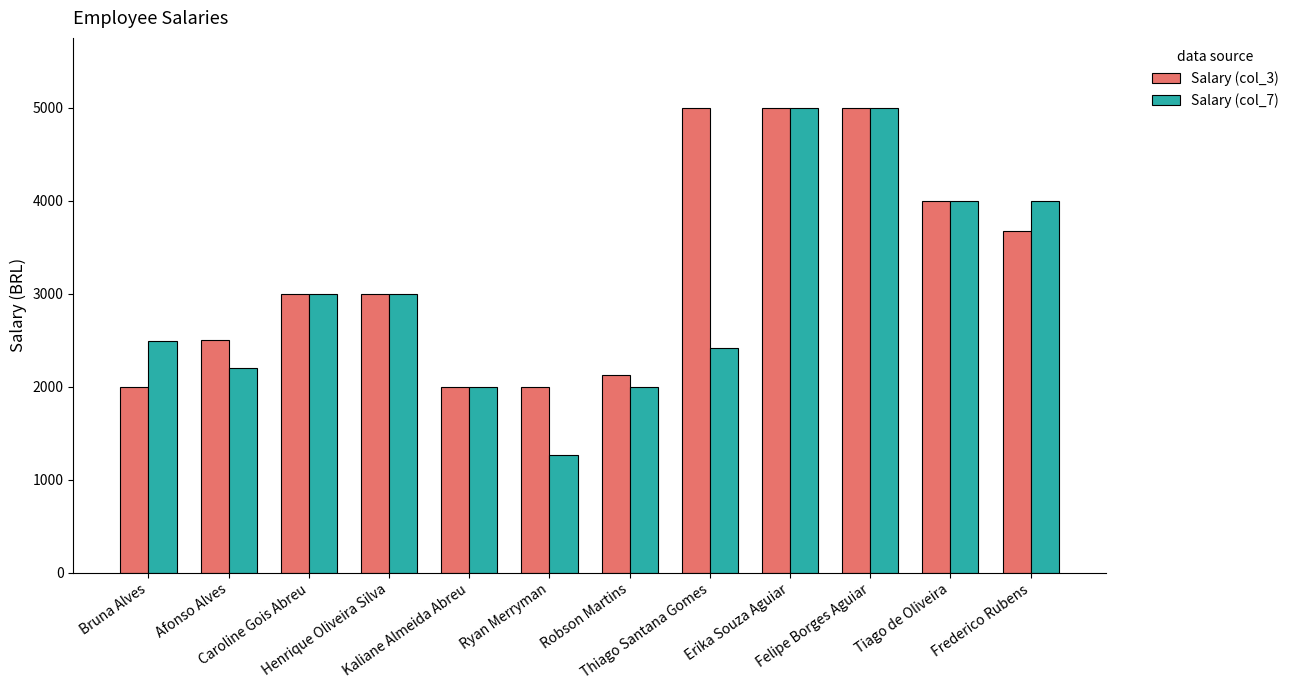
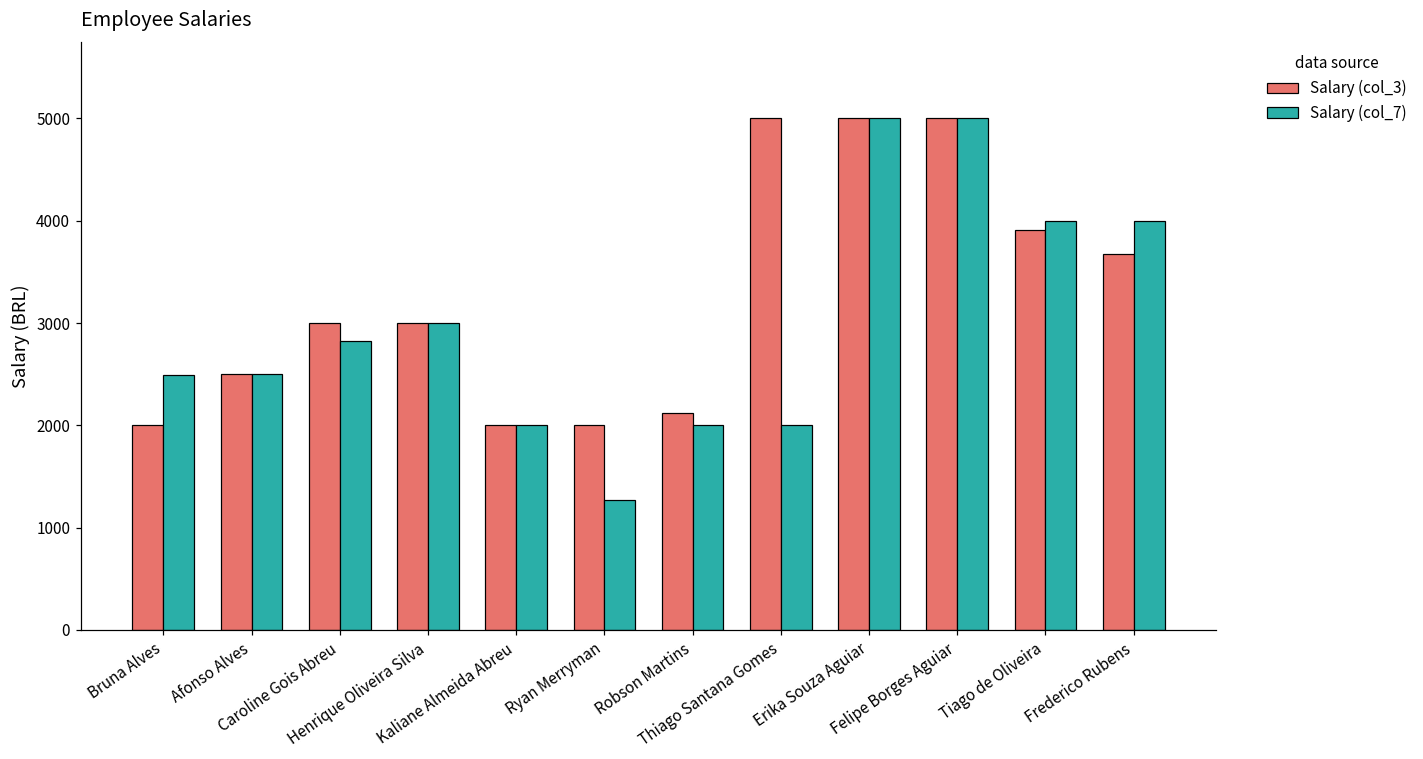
  {
    "Salary (col_3)": {
      "Bruna Alves": 2000,
      "Afonso Alves": 2500,
      "Caroline Gois Abreu": 3000,
      "Henrique Oliveira Silva": 3000,
      "Kaliane Almeida Abreu": 2000,
      "Ryan Merryman": 2000,
      "Robson Martins": 2100,
      "Thiago Santana Gomes": 5000,
      "Erika Souza Aguiar": 5000,
      "Felipe Borges Aguiar": 5000,
-     "Tiago de Oliveira": 4000,
+     "Tiago de Oliveira": 3900,
      "Frederico Rubens": 3700
    },
    "Salary (col_7)": {
      "Bruna Alves": 2500,
-     "Afonso Alves": 2200,
-     "Caroline Gois Abreu": 3000,
+     "Afonso Alves": 2500,
+     "Caroline Gois Abreu": 2800,
      "Henrique Oliveira Silva": 3000,
      "Kaliane Almeida Abreu": 2000,
      "Ryan Merryman": 1300,
      "Robson Martins": 2000,
-     "Thiago Santana Gomes": 2400,
+     "Thiago Santana Gomes": 2000,
      "Erika Souza Aguiar": 5000,
      "Felipe Borges Aguiar": 5000,
      "Tiago de Oliveira": 4000,
      "Frederico Rubens": 4000
    }
  }
